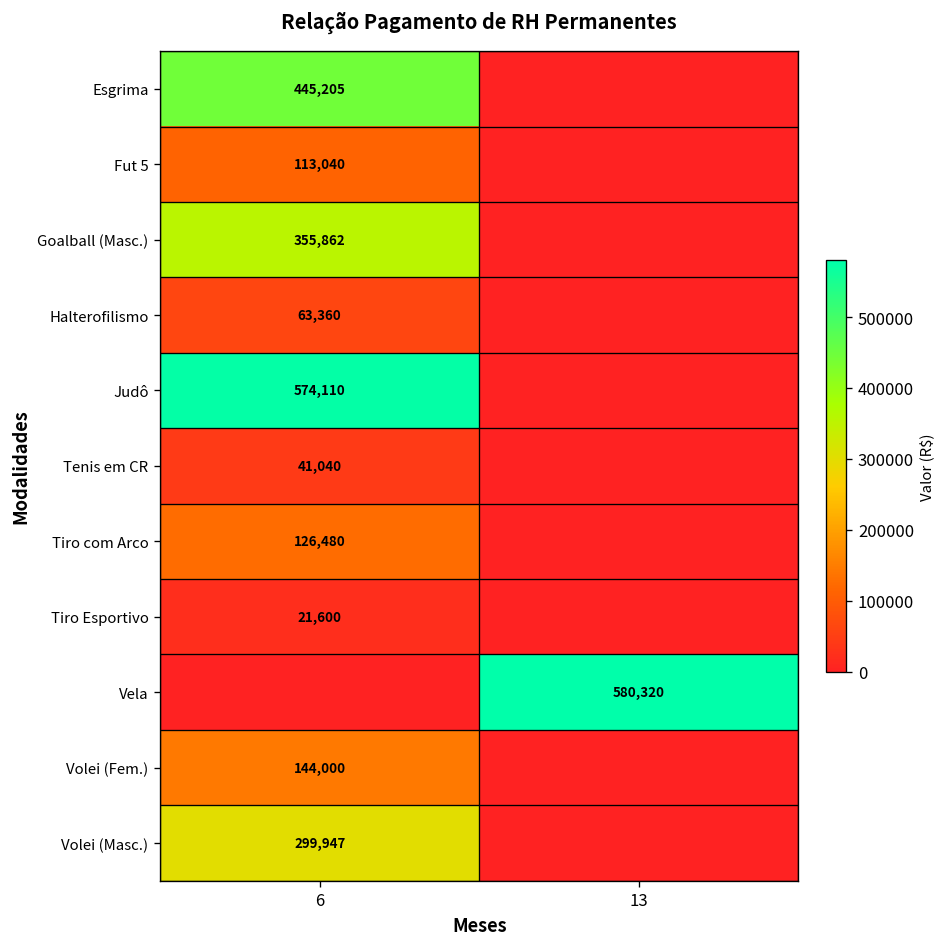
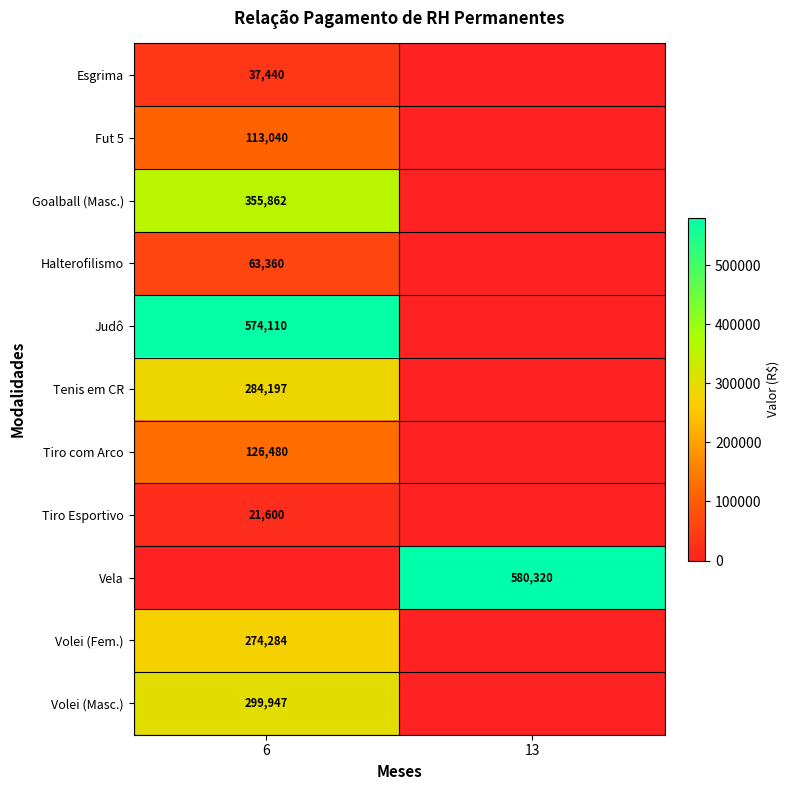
  {
    "Esgrima": {
-     "6": "445,205"
+     "6": "37,440"
    },
    "Fut 5": {
      "6": "113,040"
    },
    "Goalball (Masc.)": {
      "6": "355,862"
    },
    "Halterofilismo": {
      "6": "63,360"
    },
    "Judô": {
      "6": "574,110"
    },
    "Tenis em CR": {
-     "6": "41,040"
+     "6": "284,197"
    },
    "Tiro com Arco": {
      "6": "126,480"
    },
    "Tiro Esportivo": {
      "6": "21,600"
    },
    "Vela": {
      "13": "580,320"
    },
    "Volei (Fem.)": {
-     "6": "144,000"
+     "6": "274,284"
    },
    "Volei (Masc.)": {
      "6": "299,947"
    }
  }
